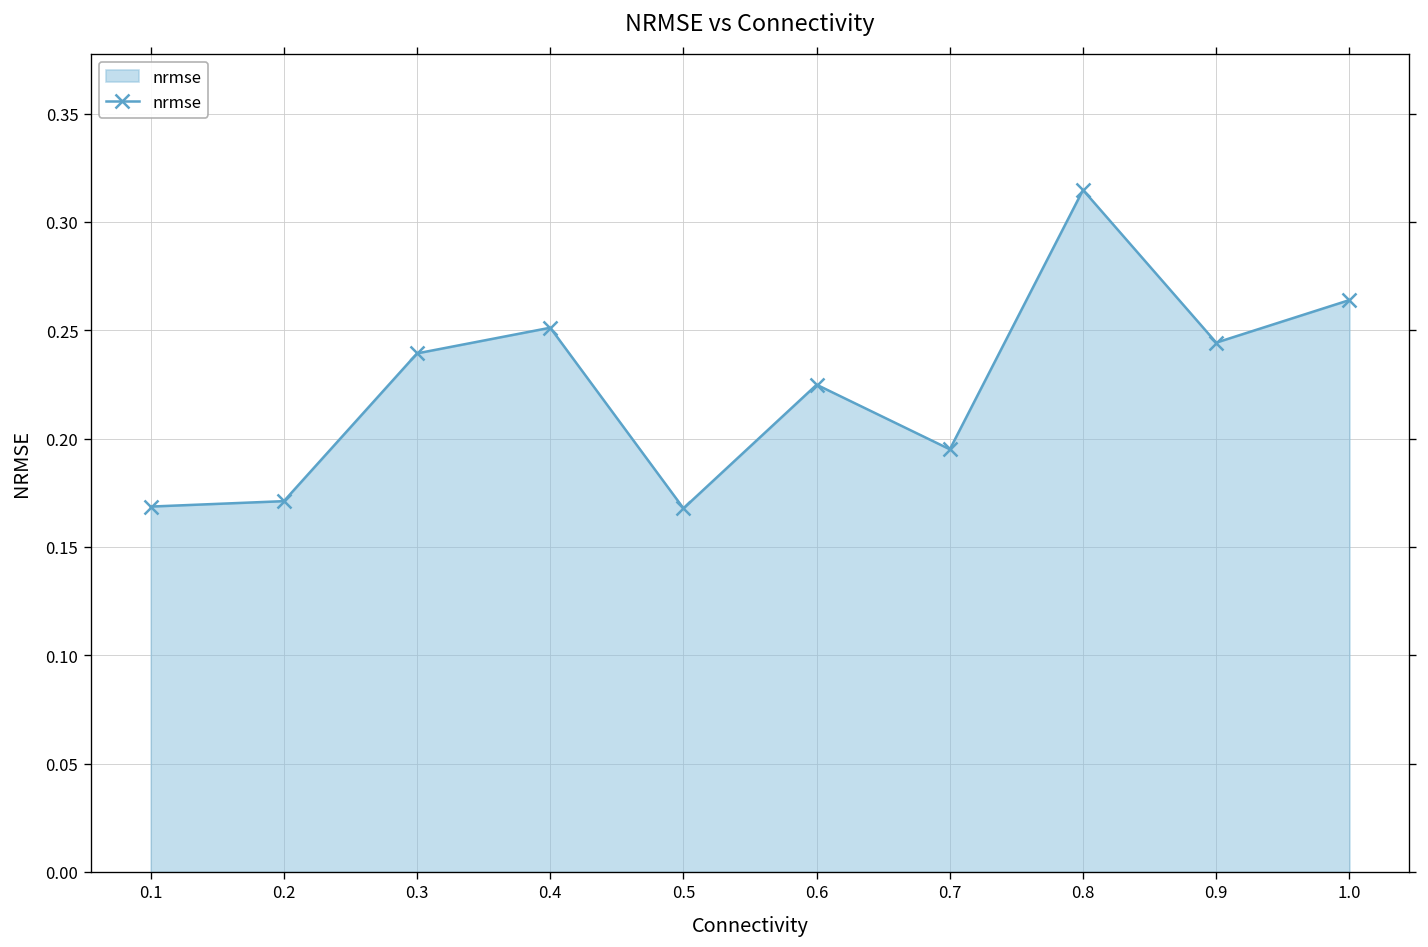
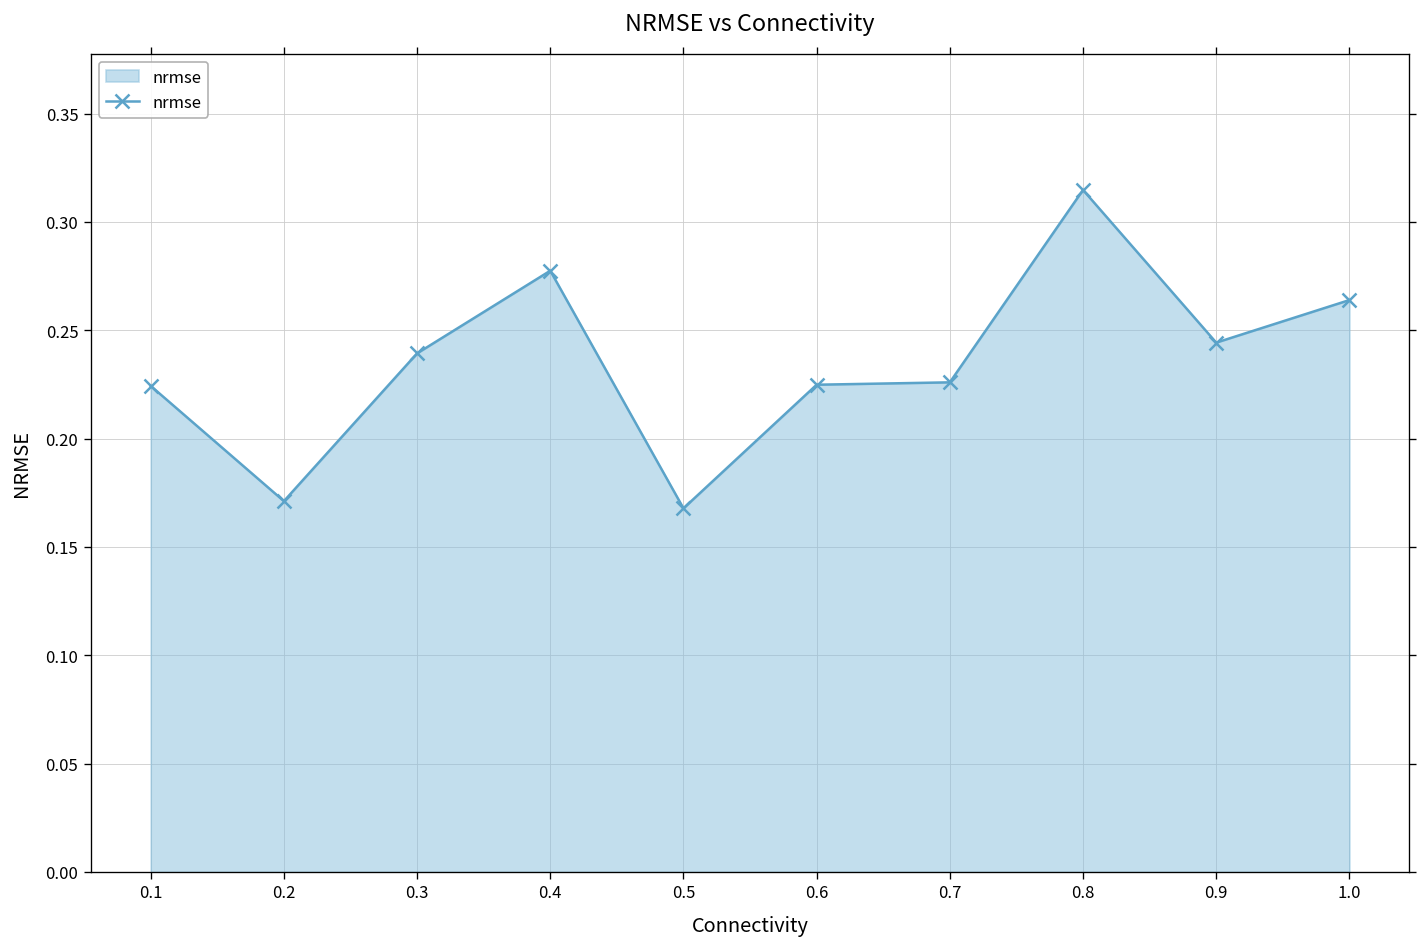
  {
-   "0.1": 0.169,
+   "0.1": 0.224,
    "0.2": 0.171,
    "0.3": 0.239,
-   "0.4": 0.251,
+   "0.4": 0.278,
    "0.5": 0.168,
    "0.6": 0.225,
-   "0.7": 0.195,
+   "0.7": 0.226,
    "0.8": 0.315,
    "0.9": 0.244,
    "1.0": 0.264
  }
